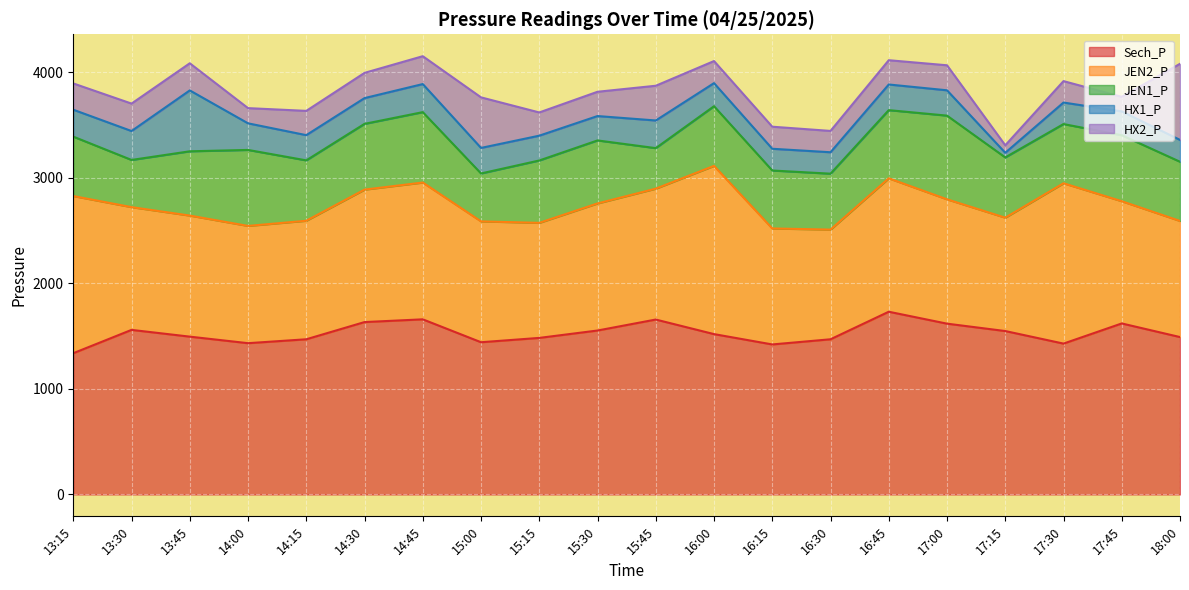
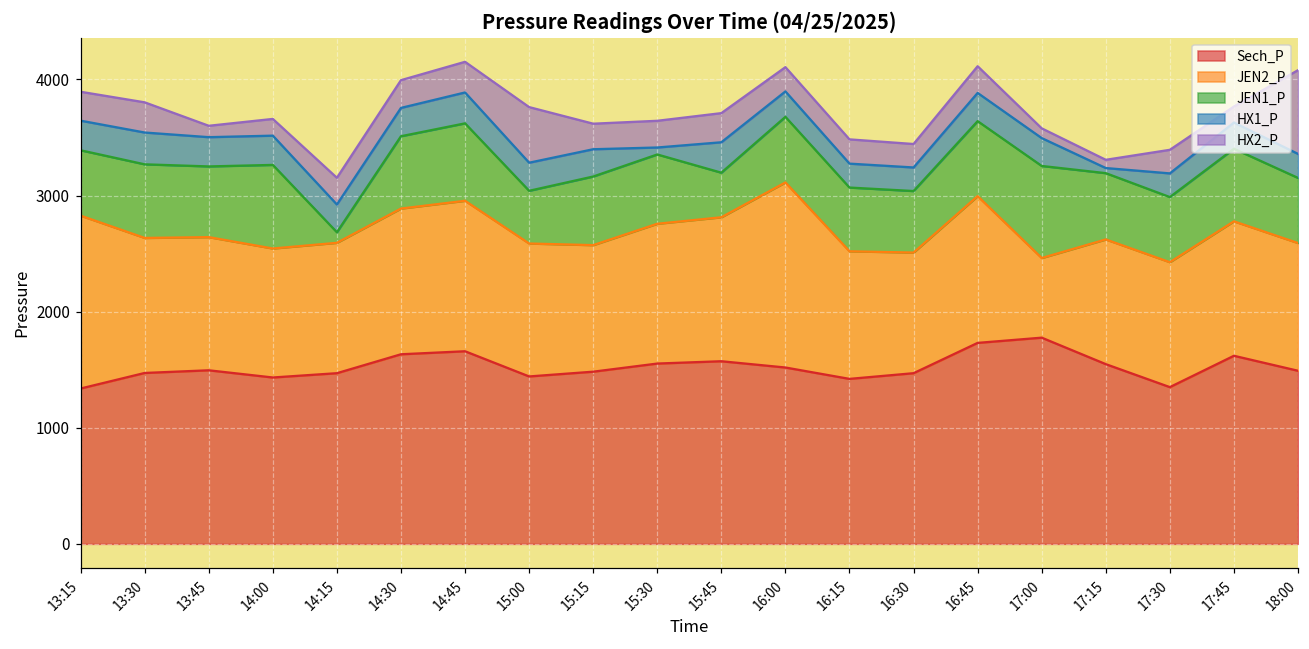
  {
    "Sech_P": {
      "13:15": 1340,
-     "13:30": 1560,
+     "13:30": 1470,
      "13:45": 1500,
      "14:00": 1430,
      "14:15": 1470,
      "14:30": 1630,
      "14:45": 1660,
      "15:00": 1440,
      "15:15": 1480,
      "15:30": 1550,
-     "15:45": 1660,
+     "15:45": 1570,
      "16:00": 1520,
      "16:15": 1420,
      "16:30": 1470,
      "16:45": 1730,
-     "17:00": 1620,
+     "17:00": 1780,
      "17:15": 1550,
-     "17:30": 1430,
+     "17:30": 1350,
      "17:45": 1620,
      "18:00": 1490
    },
    "JEN2_P": {
      "13:15": 1490,
      "13:30": 1160,
      "13:45": 1150,
      "14:00": 1110,
      "14:15": 1120,
      "14:30": 1260,
      "14:45": 1300,
      "15:00": 1150,
      "15:15": 1090,
      "15:30": 1200,
      "15:45": 1240,
      "16:00": 1590,
      "16:15": 1100,
      "16:30": 1040,
      "16:45": 1260,
-     "17:00": 1180,
+     "17:00": 690,
      "17:15": 1070,
-     "17:30": 1520,
+     "17:30": 1080,
      "17:45": 1160,
      "18:00": 1100
    },
    "JEN1_P": {
      "13:15": 560,
-     "13:30": 450,
+     "13:30": 630,
      "13:45": 610,
      "14:00": 720,
-     "14:15": 570,
+     "14:15": 90,
      "14:30": 620,
      "14:45": 670,
      "15:00": 450,
      "15:15": 590,
      "15:30": 600,
      "15:45": 380,
      "16:00": 570,
      "16:15": 550,
      "16:30": 530,
      "16:45": 650,
      "17:00": 790,
      "17:15": 570,
      "17:30": 560,
      "18:00": 560
    },
    "HX1_P": {
      "13:15": 260,
      "13:30": 270,
-     "13:45": 580,
+     "13:45": 250,
      "14:00": 250,
      "14:15": 240,
      "14:30": 240,
      "14:45": 270,
      "15:00": 240,
      "15:15": 240,
-     "15:30": 230,
+     "15:30": 60,
      "15:45": 260,
      "16:00": 220,
      "16:15": 210,
      "16:30": 200,
      "16:45": 240,
      "17:00": 240,
      "17:15": 40,
      "17:30": 200,
      "18:00": 210
    },
    "HX2_P": {
      "13:15": 250,
      "13:30": 260,
-     "13:45": 260,
+     "13:45": 100,
      "14:00": 140,
      "14:15": 230,
      "14:30": 240,
      "14:45": 260,
      "15:00": 480,
      "15:15": 220,
      "15:30": 230,
-     "15:45": 330,
+     "15:45": 250,
      "16:00": 210,
      "16:15": 210,
      "16:30": 200,
      "16:45": 230,
-     "17:00": 240,
+     "17:00": 80,
      "17:15": 70,
      "17:30": 200,
      "18:00": 720
    }
  }
